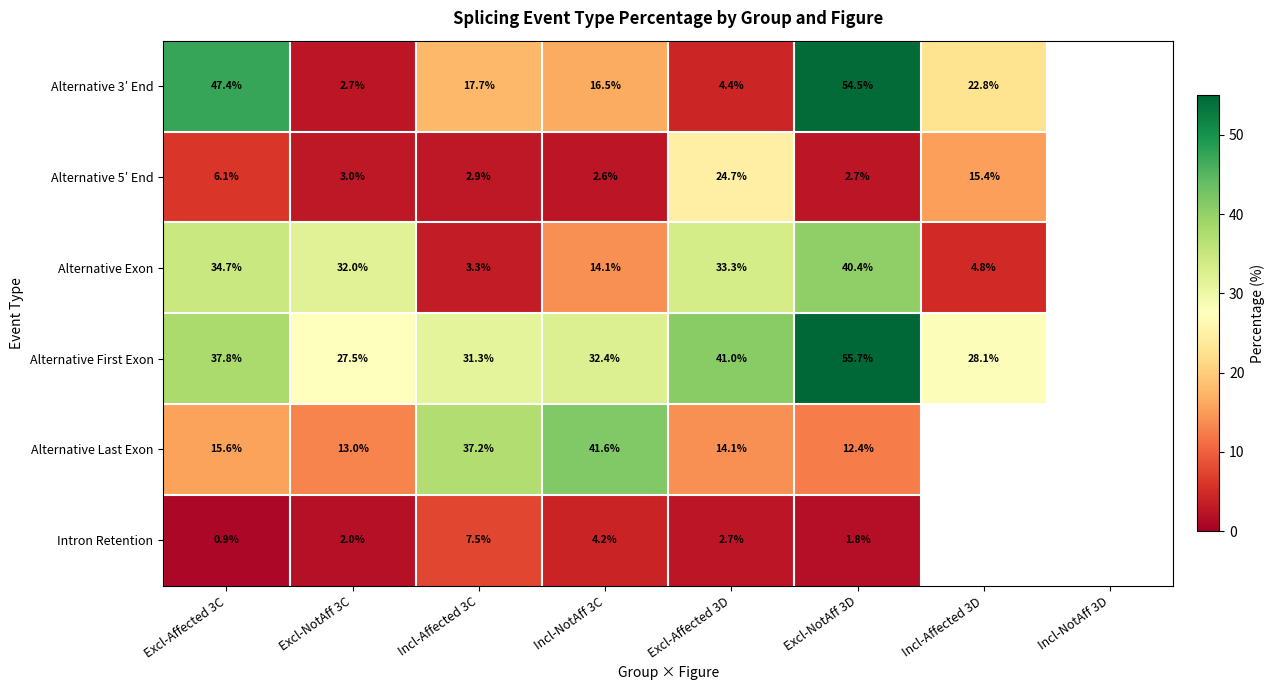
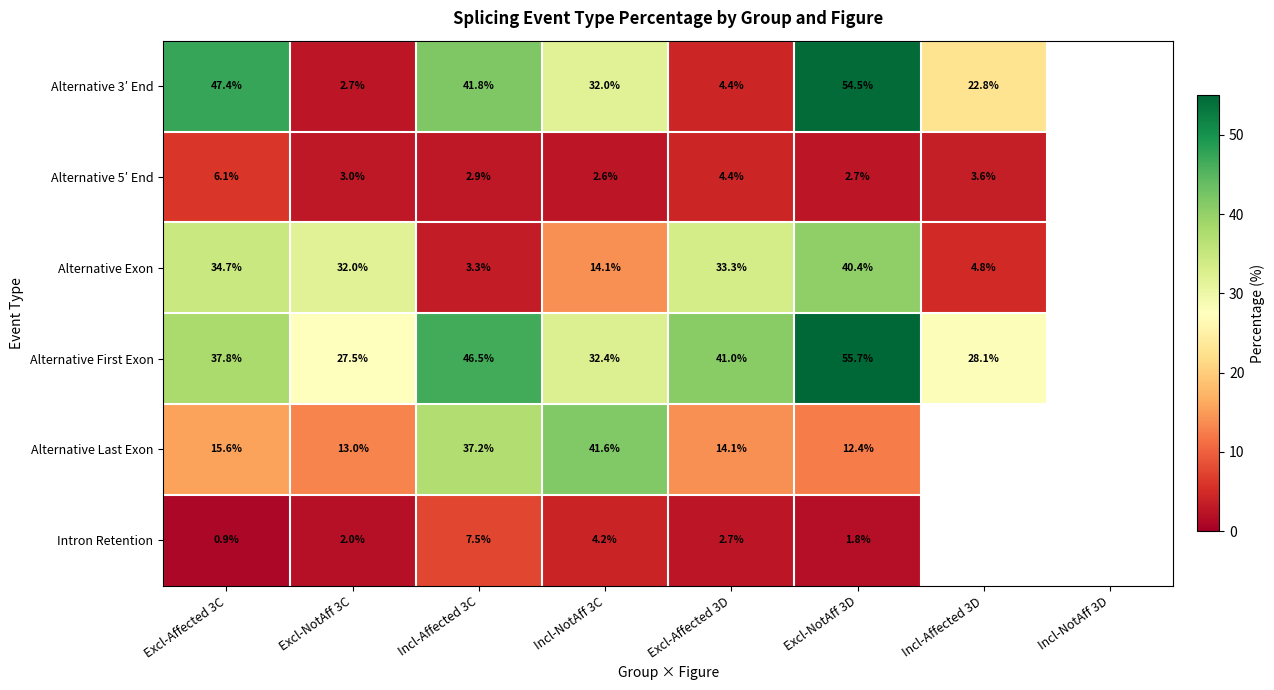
  {
    "Alternative 3′ End": {
      "Excl-Affected 3C": "47.4%",
      "Excl-NotAff 3C": "2.7%",
-     "Incl-Affected 3C": "17.7%",
-     "Incl-NotAff 3C": "16.5%",
+     "Incl-Affected 3C": "41.8%",
+     "Incl-NotAff 3C": "32.0%",
      "Excl-Affected 3D": "4.4%",
      "Excl-NotAff 3D": "54.5%",
      "Incl-Affected 3D": "22.8%"
    },
    "Alternative 5′ End": {
      "Excl-Affected 3C": "6.1%",
      "Excl-NotAff 3C": "3.0%",
      "Incl-Affected 3C": "2.9%",
      "Incl-NotAff 3C": "2.6%",
-     "Excl-Affected 3D": "24.7%",
+     "Excl-Affected 3D": "4.4%",
      "Excl-NotAff 3D": "2.7%",
-     "Incl-Affected 3D": "15.4%"
+     "Incl-Affected 3D": "3.6%"
    },
    "Alternative Exon": {
      "Excl-Affected 3C": "34.7%",
      "Excl-NotAff 3C": "32.0%",
      "Incl-Affected 3C": "3.3%",
      "Incl-NotAff 3C": "14.1%",
      "Excl-Affected 3D": "33.3%",
      "Excl-NotAff 3D": "40.4%",
      "Incl-Affected 3D": "4.8%"
    },
    "Alternative First Exon": {
      "Excl-Affected 3C": "37.8%",
      "Excl-NotAff 3C": "27.5%",
-     "Incl-Affected 3C": "31.3%",
+     "Incl-Affected 3C": "46.5%",
      "Incl-NotAff 3C": "32.4%",
      "Excl-Affected 3D": "41.0%",
      "Excl-NotAff 3D": "55.7%",
      "Incl-Affected 3D": "28.1%"
    },
    "Alternative Last Exon": {
      "Excl-Affected 3C": "15.6%",
      "Excl-NotAff 3C": "13.0%",
      "Incl-Affected 3C": "37.2%",
      "Incl-NotAff 3C": "41.6%",
      "Excl-Affected 3D": "14.1%",
      "Excl-NotAff 3D": "12.4%"
    },
    "Intron Retention": {
      "Excl-Affected 3C": "0.9%",
      "Excl-NotAff 3C": "2.0%",
      "Incl-Affected 3C": "7.5%",
      "Incl-NotAff 3C": "4.2%",
      "Excl-Affected 3D": "2.7%",
      "Excl-NotAff 3D": "1.8%"
    }
  }
